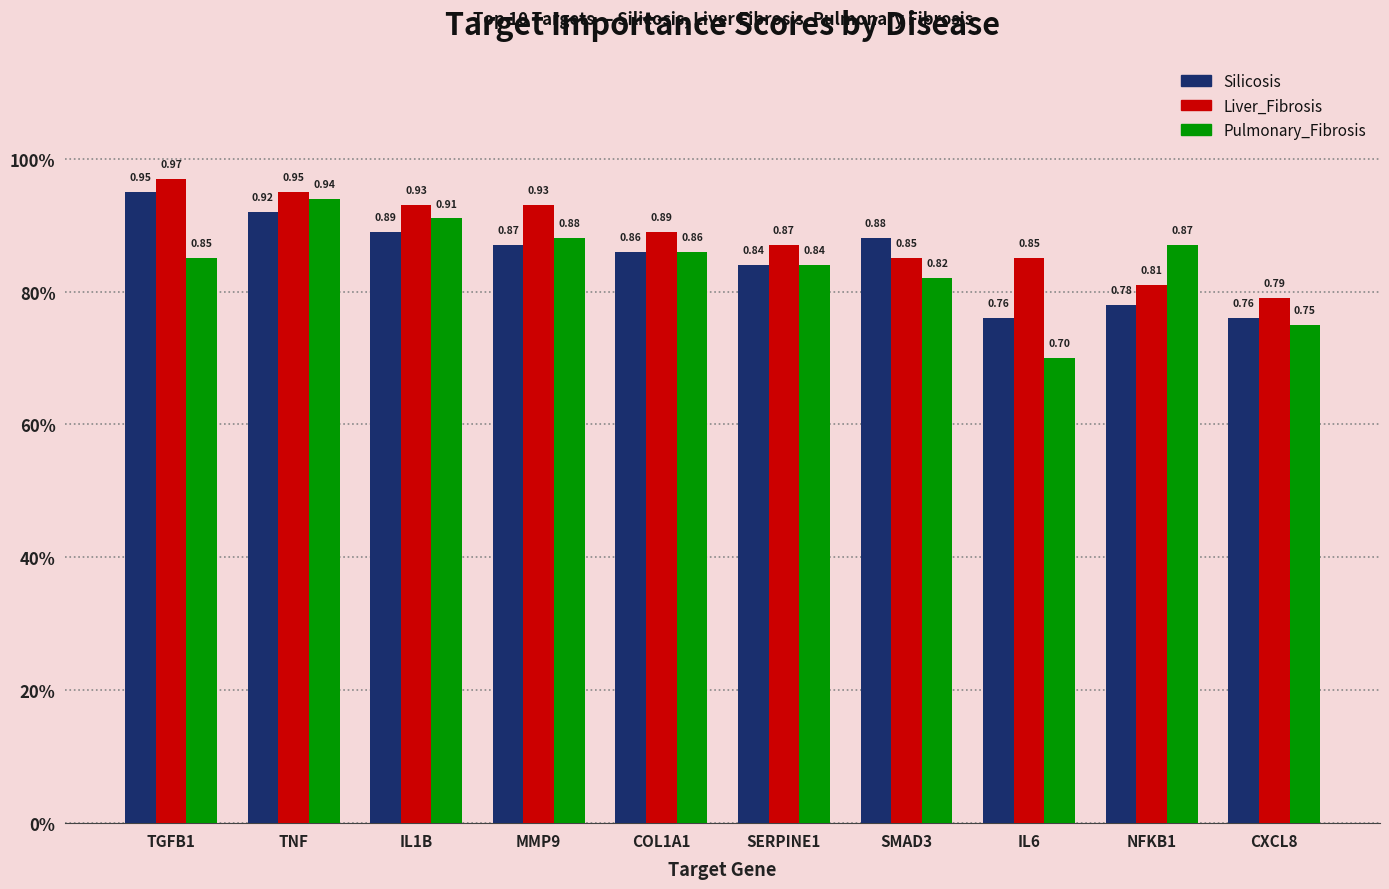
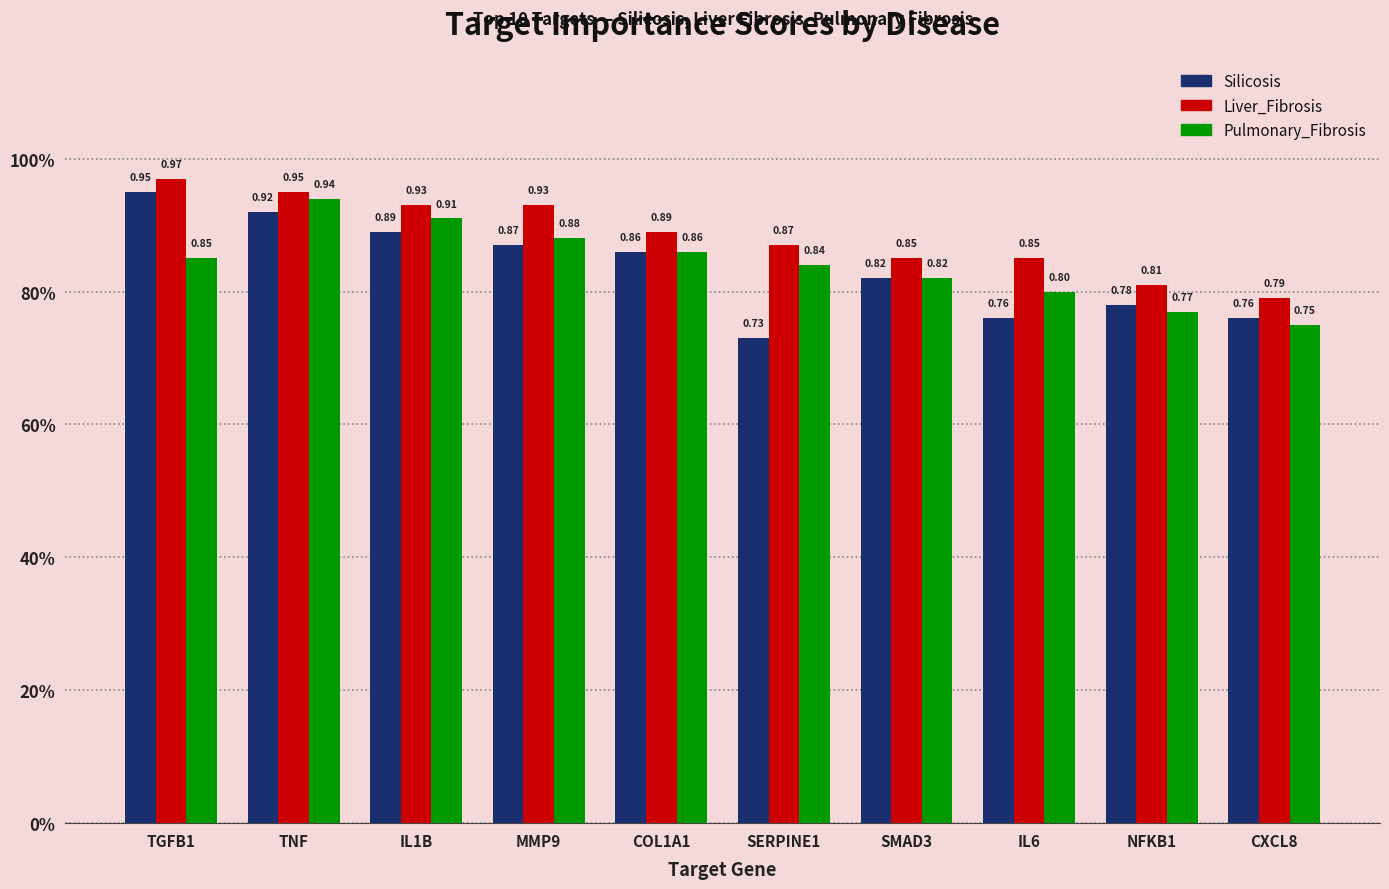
  {
    "Silicosis": {
      "TGFB1": 0.95,
      "TNF": 0.92,
      "IL1B": 0.89,
      "MMP9": 0.87,
      "COL1A1": 0.86,
-     "SERPINE1": 0.84,
-     "SMAD3": 0.88,
+     "SERPINE1": 0.73,
+     "SMAD3": 0.82,
      "IL6": 0.76,
      "NFKB1": 0.78,
      "CXCL8": 0.76
    },
    "Liver_Fibrosis": {
      "TGFB1": 0.97,
      "TNF": 0.95,
      "IL1B": 0.93,
      "MMP9": 0.93,
      "COL1A1": 0.89,
      "SERPINE1": 0.87,
      "SMAD3": 0.85,
      "IL6": 0.85,
      "NFKB1": 0.81,
      "CXCL8": 0.79
    },
    "Pulmonary_Fibrosis": {
      "TGFB1": 0.85,
      "TNF": 0.94,
      "IL1B": 0.91,
      "MMP9": 0.88,
      "COL1A1": 0.86,
      "SERPINE1": 0.84,
      "SMAD3": 0.82,
-     "IL6": 0.70,
-     "NFKB1": 0.87,
+     "IL6": 0.80,
+     "NFKB1": 0.77,
      "CXCL8": 0.75
    }
  }
